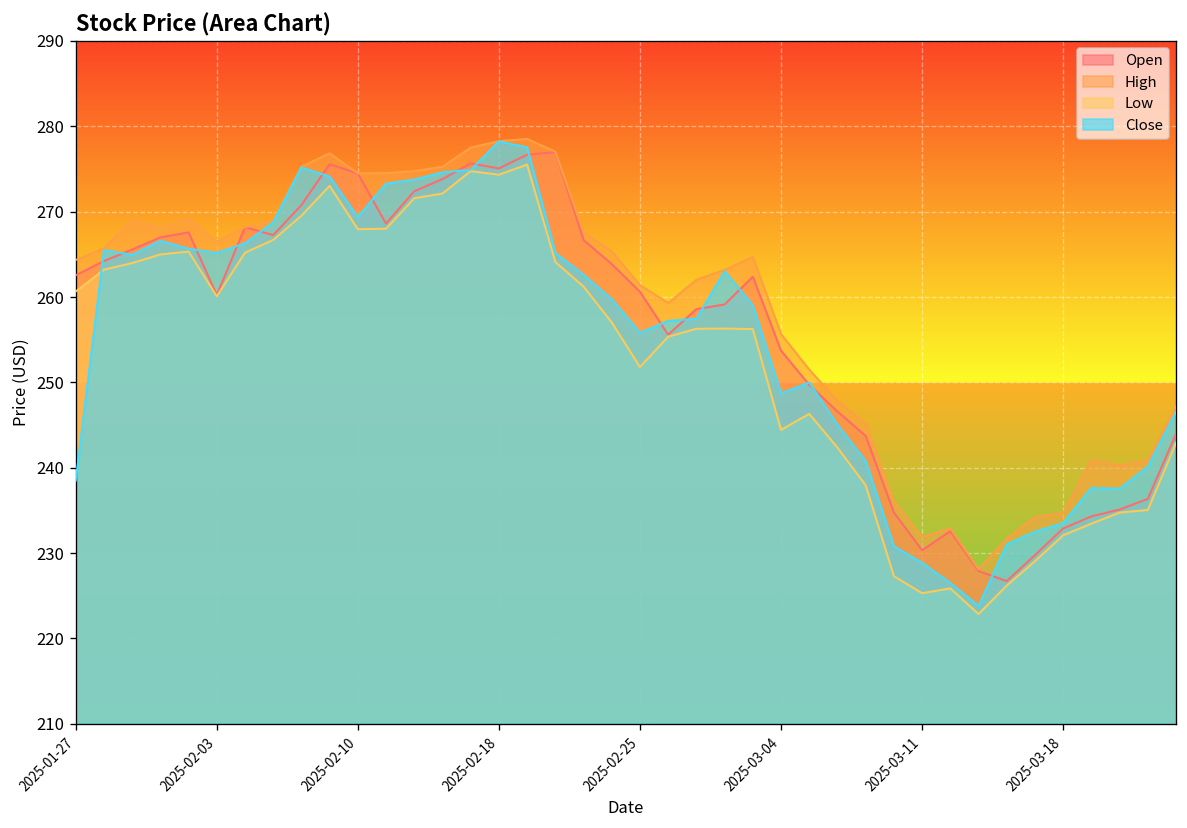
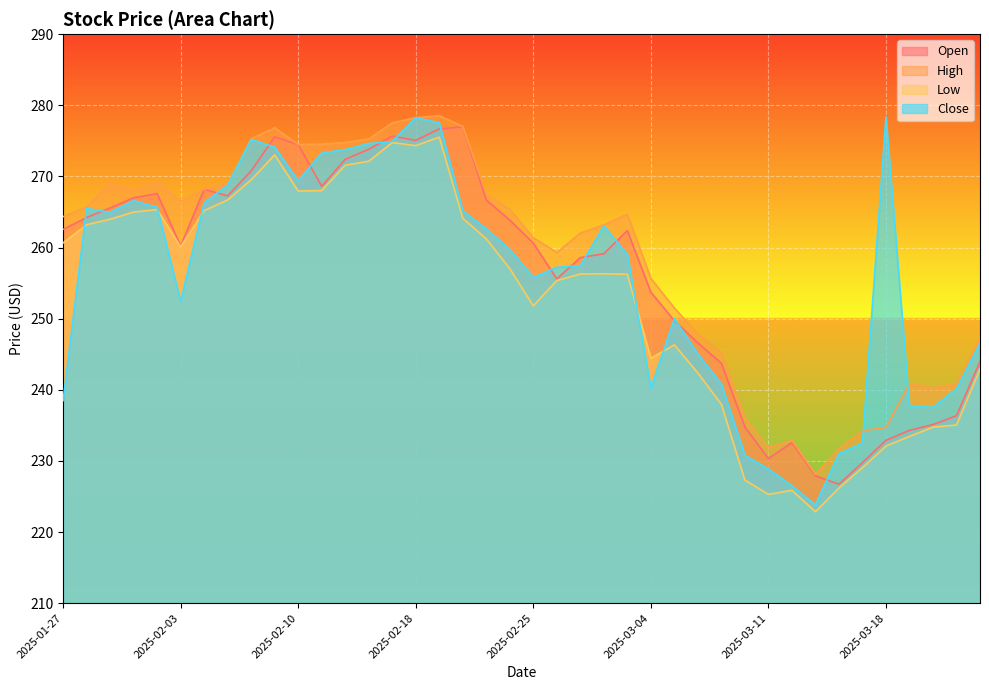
  {
    "Close": {
      "2025-01-27": 238,
-     "2025-02-03": 265,
+     "2025-02-03": 252,
      "2025-02-10": 269,
      "2025-02-25": 256,
-     "2025-03-04": 249,
+     "2025-03-04": 240,
      "2025-03-11": 229,
-     "2025-03-18": 234
+     "2025-03-18": 278
    }
  }
